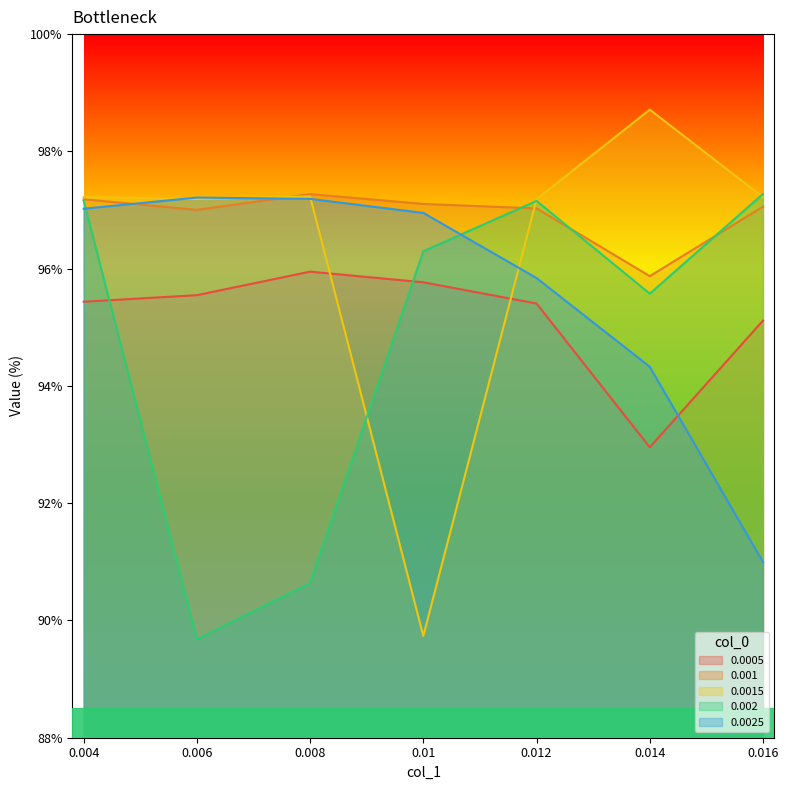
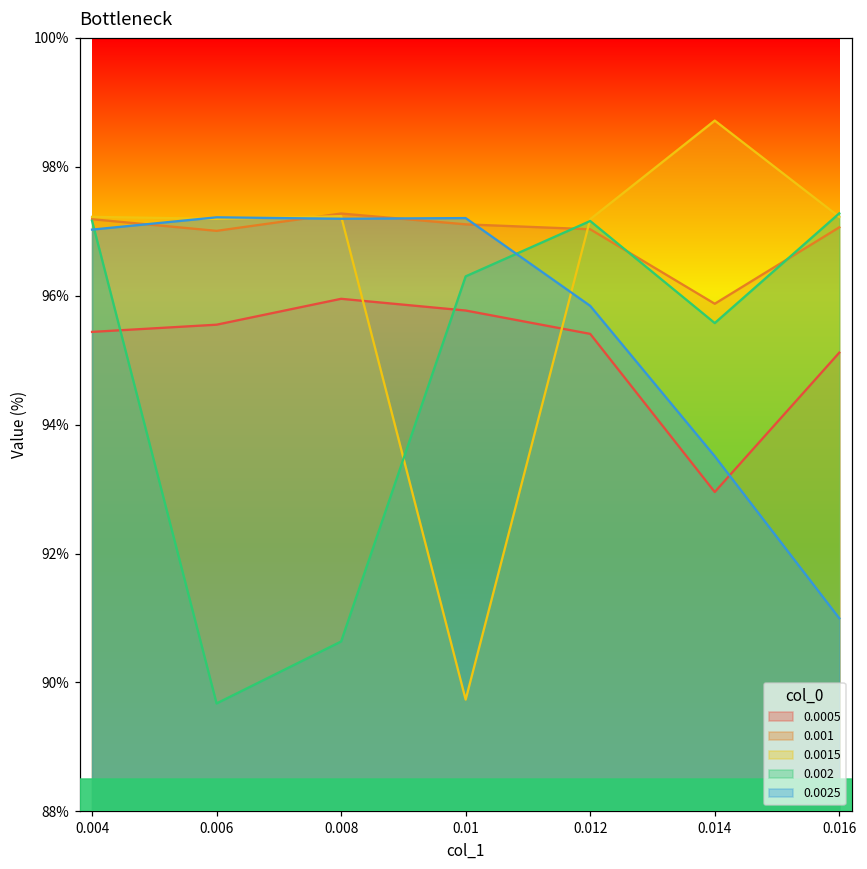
  {
    "0.002": {
      "0.006": "89.7%",
      "0.008": "90.6%",
      "0.01": "96.3%",
      "0.014": "95.6%",
      "0.016": "97.3%"
    },
    "0.0025": {
      "0.004": "97.0%",
-     "0.01": "97.0%",
+     "0.01": "97.2%",
      "0.012": "95.8%",
-     "0.014": "94.3%",
+     "0.014": "93.5%",
      "0.016": "91.0%"
    }
  }
